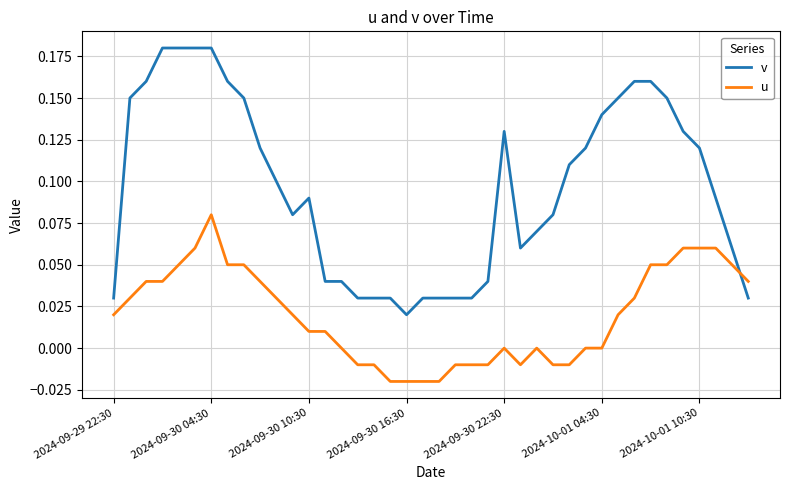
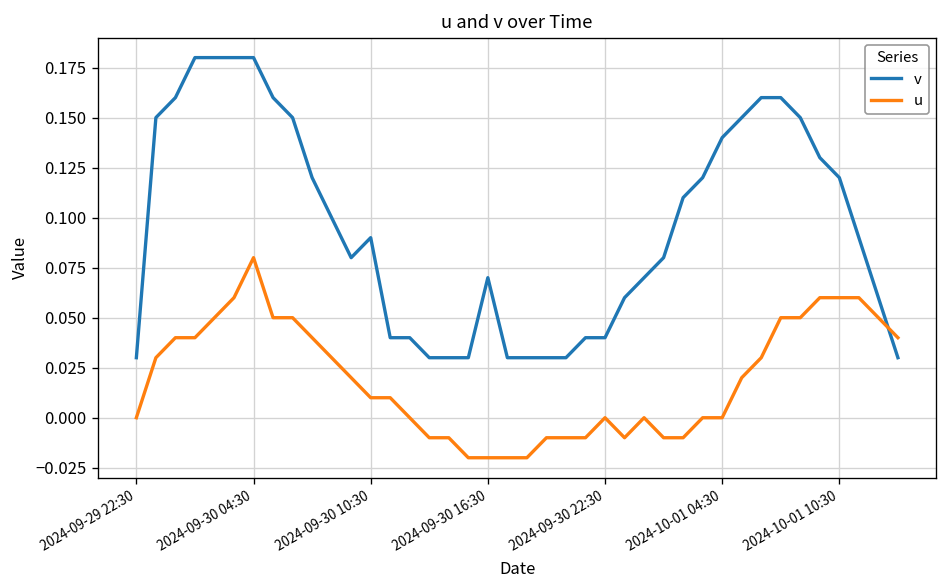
  {
    "v": {
      "2024-09-29 22:30": 0.03,
      "2024-09-30 04:30": 0.18,
      "2024-09-30 10:30": 0.09,
-     "2024-09-30 16:30": 0.02,
-     "2024-09-30 22:30": 0.13,
+     "2024-09-30 16:30": 0.07,
+     "2024-09-30 22:30": 0.04,
      "2024-10-01 04:30": 0.14,
      "2024-10-01 10:30": 0.12
    },
    "u": {
-     "2024-09-29 22:30": 0.02,
+     "2024-09-29 22:30": 0.00,
      "2024-09-30 04:30": 0.08,
      "2024-09-30 10:30": 0.01,
      "2024-09-30 16:30": -0.02,
      "2024-09-30 22:30": 0.00,
      "2024-10-01 04:30": 0.00,
      "2024-10-01 10:30": 0.06
    }
  }
